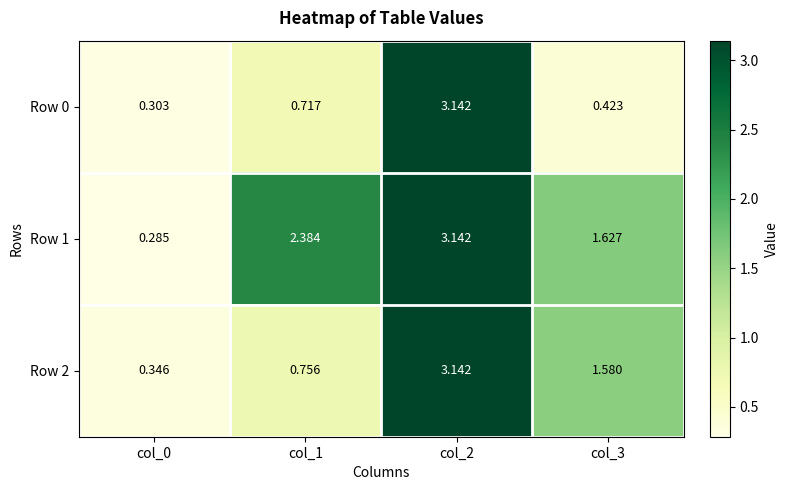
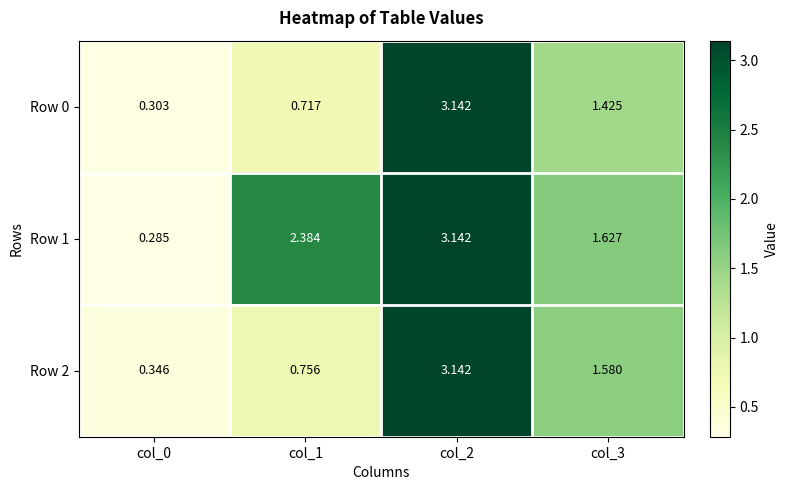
  {
    "Row 0": {
      "col_0": 0.303,
      "col_1": 0.717,
      "col_2": 3.142,
-     "col_3": 0.423
+     "col_3": 1.425
    },
    "Row 1": {
      "col_0": 0.285,
      "col_1": 2.384,
      "col_2": 3.142,
      "col_3": 1.627
    },
    "Row 2": {
      "col_0": 0.346,
      "col_1": 0.756,
      "col_2": 3.142,
      "col_3": 1.580
    }
  }
